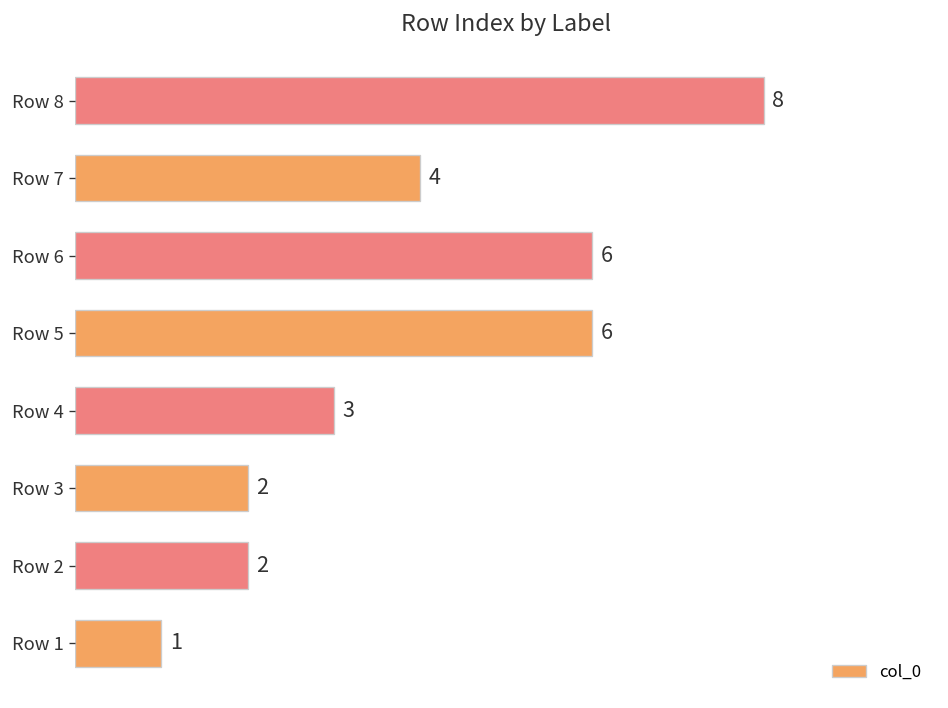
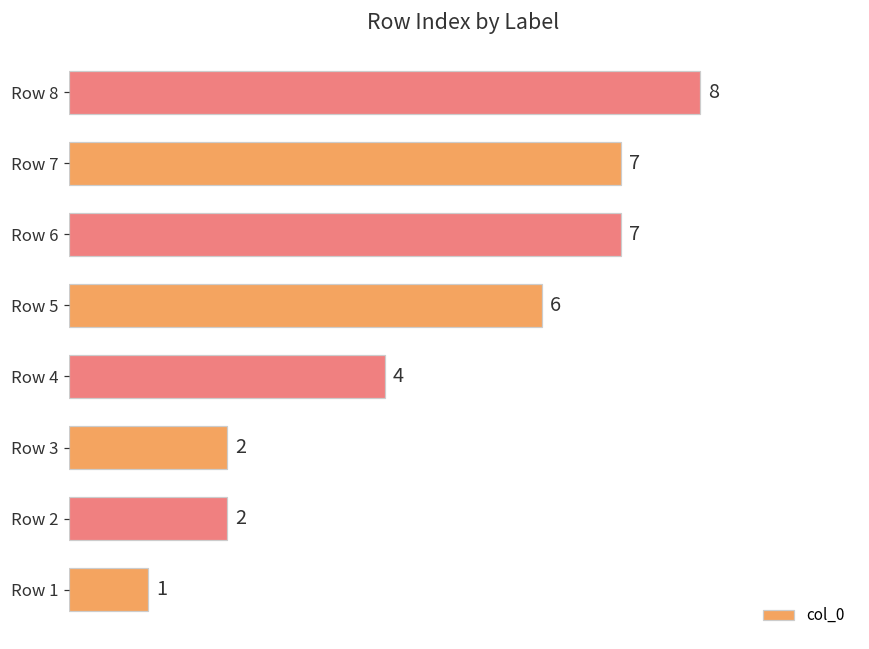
  {
    "Row 8": 8,
-   "Row 7": 4,
-   "Row 6": 6,
+   "Row 7": 7,
+   "Row 6": 7,
    "Row 5": 6,
-   "Row 4": 3,
+   "Row 4": 4,
    "Row 3": 2,
    "Row 2": 2,
    "Row 1": 1
  }
